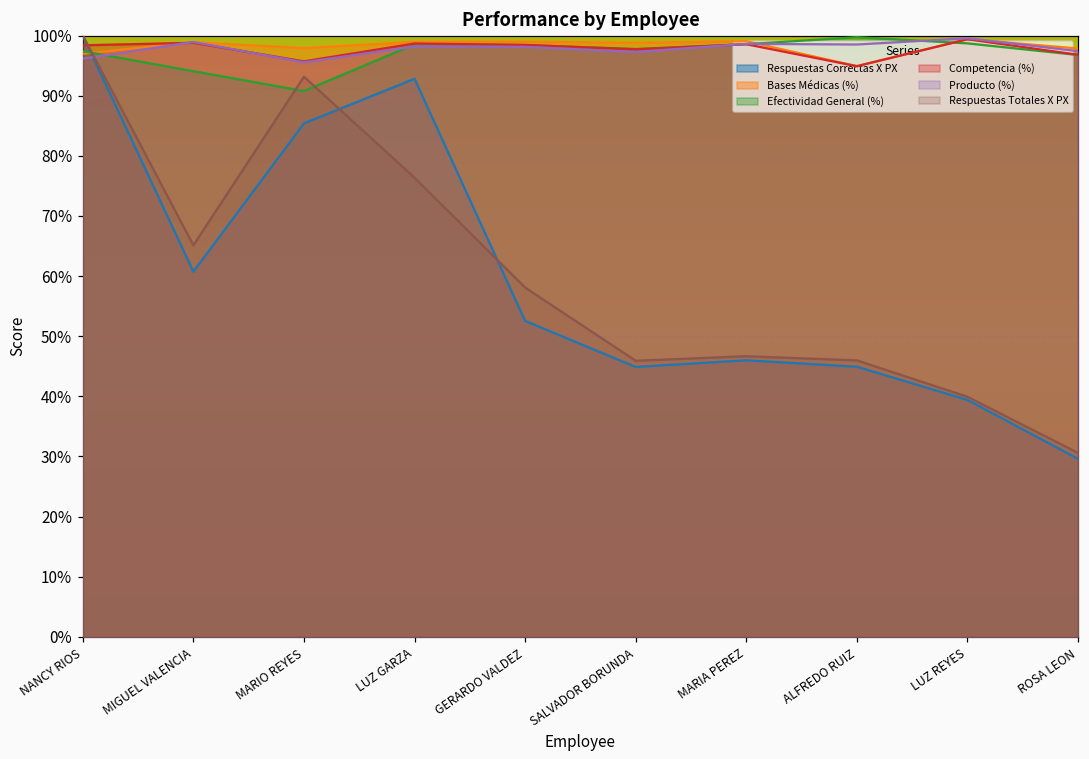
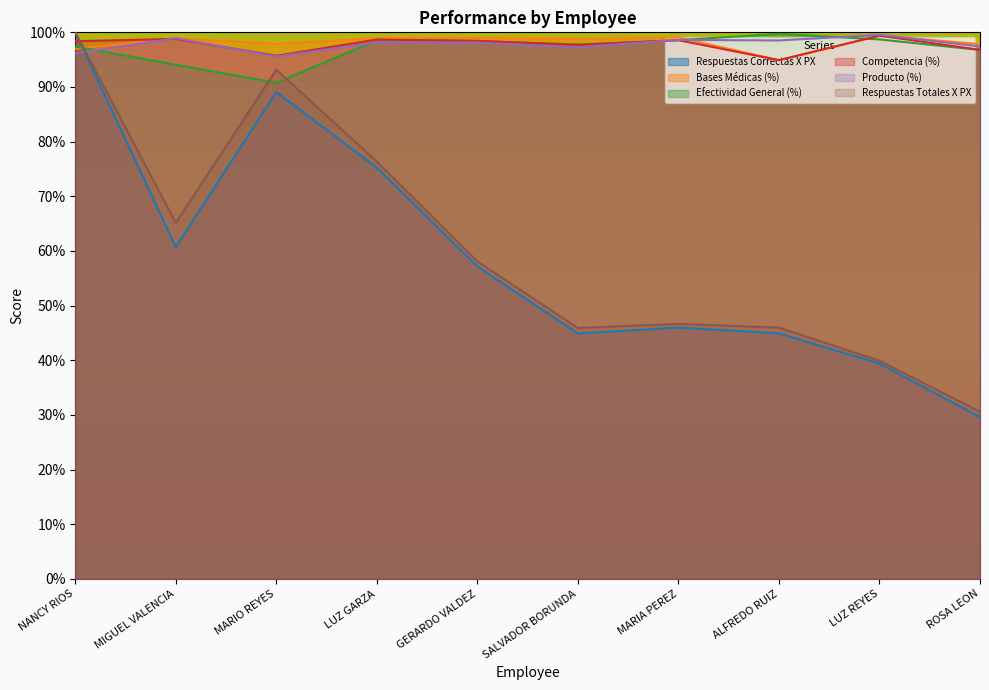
  {
    "Respuestas Correctas X PX": {
      "MIGUEL VALENCIA": "61%",
-     "MARIO REYES": "85%",
-     "LUZ GARZA": "93%",
-     "GERARDO VALDEZ": "53%",
+     "MARIO REYES": "89%",
+     "LUZ GARZA": "75%",
+     "GERARDO VALDEZ": "57%",
      "SALVADOR BORUNDA": "45%",
      "MARIA PEREZ": "46%",
      "ALFREDO RUIZ": "45%",
      "LUZ REYES": "39%",
      "ROSA LEON": "30%"
    },
    "Efectividad General (%)": {
      "MIGUEL VALENCIA": "94%",
      "MARIO REYES": "91%",
      "ALFREDO RUIZ": "100%"
    }
  }
